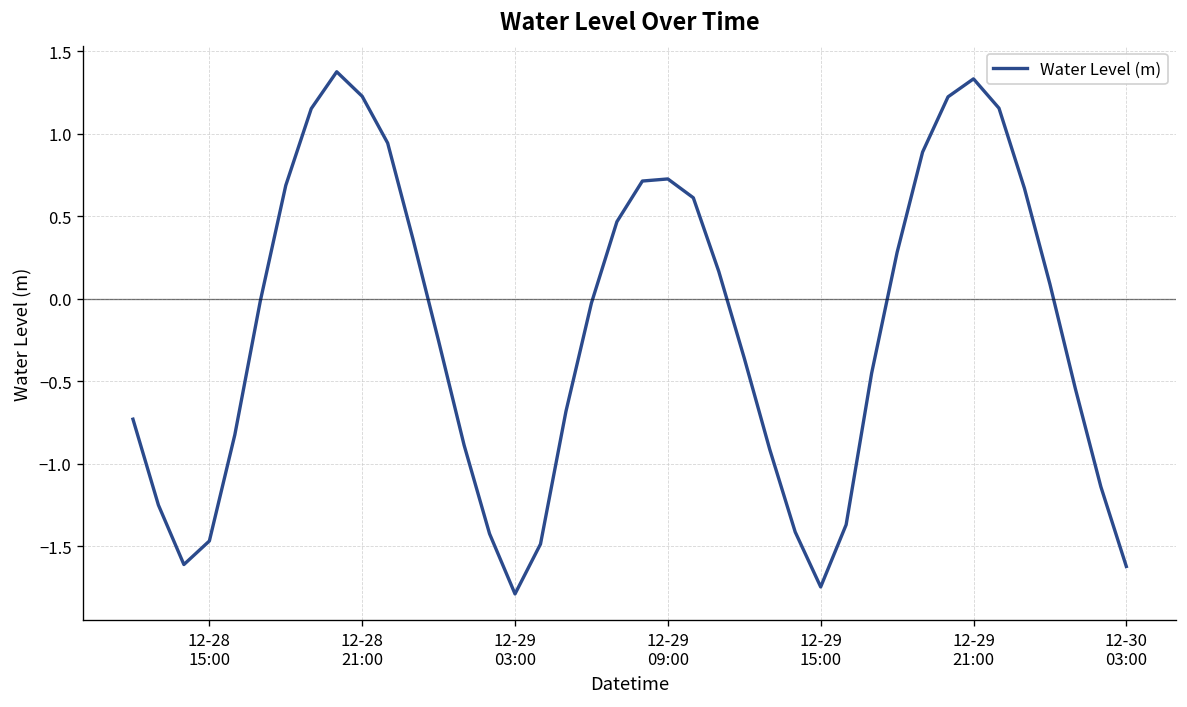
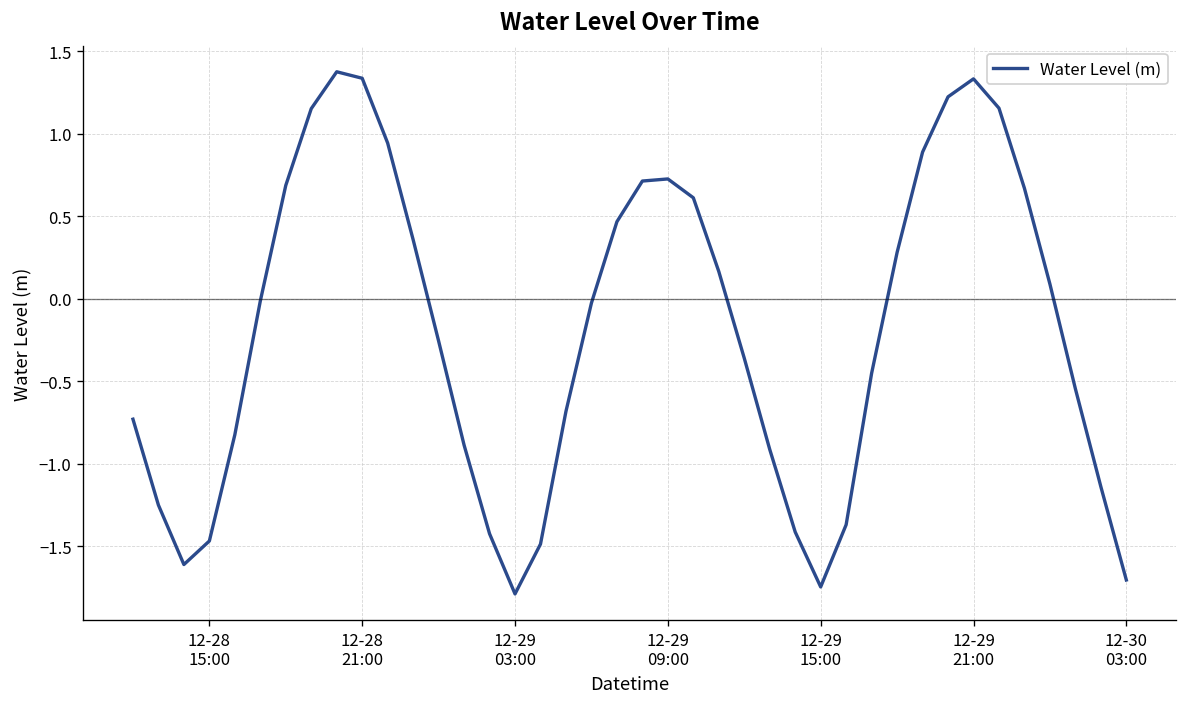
  {
    "12-28 15:00": -1.47,
-   "12-28 21:00": 1.23,
+   "12-28 21:00": 1.34,
    "12-29 03:00": -1.79,
    "12-29 09:00": 0.73,
    "12-29 15:00": -1.75,
    "12-29 21:00": 1.33,
-   "12-30 03:00": -1.62
+   "12-30 03:00": -1.70
  }
